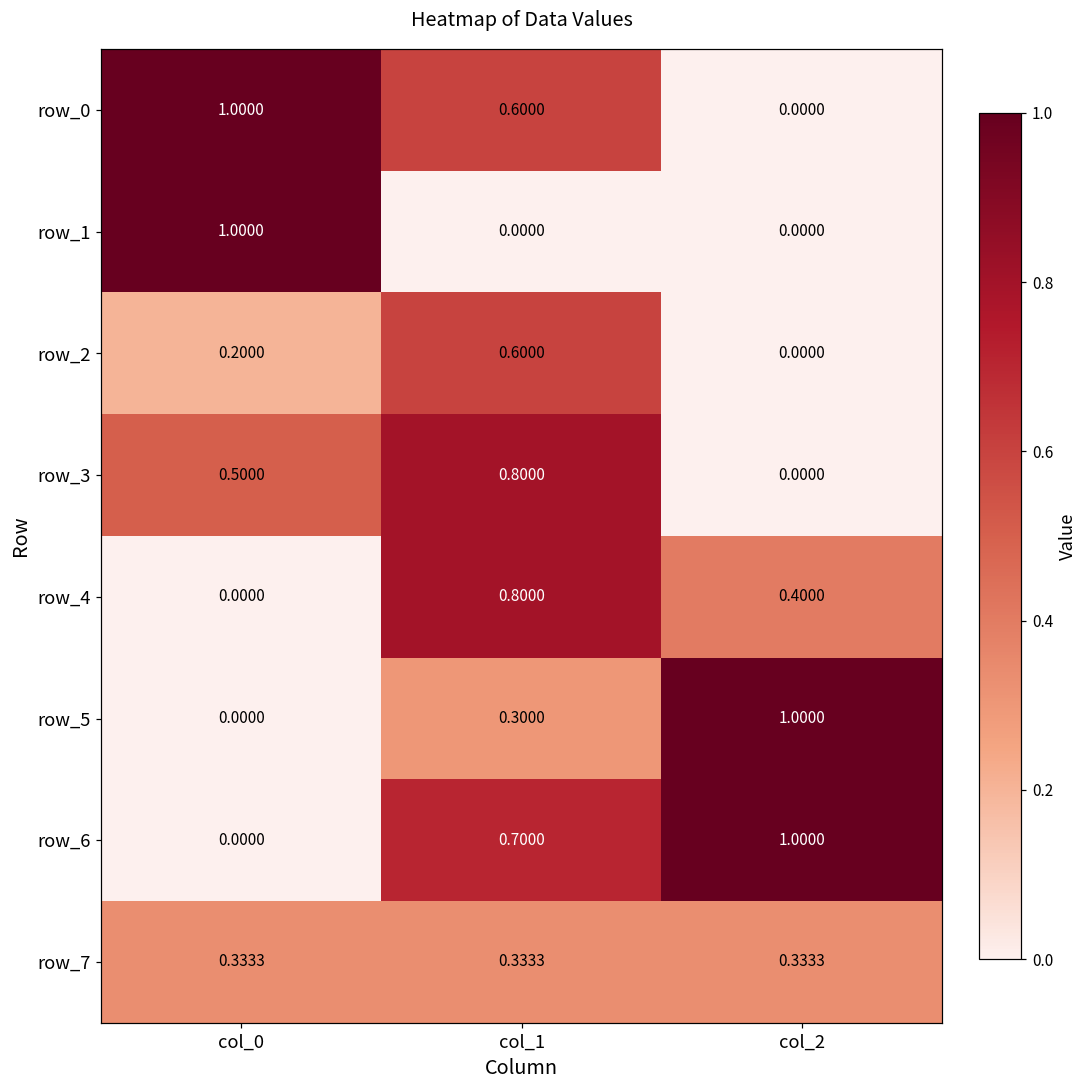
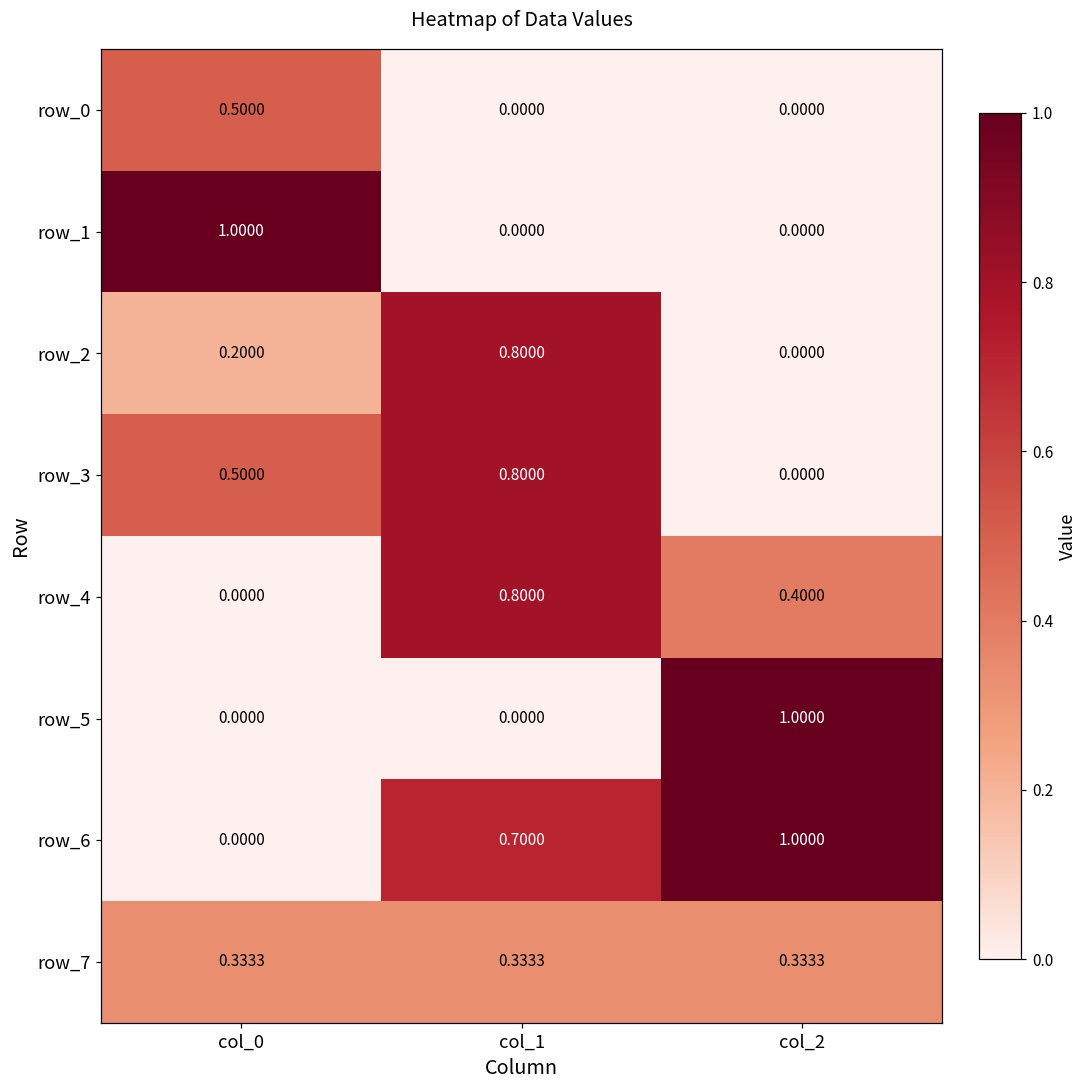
  {
    "row_0": {
-     "col_0": 1.0000,
-     "col_1": 0.6000,
+     "col_0": 0.5000,
+     "col_1": 0.0000,
      "col_2": 0.0000
    },
    "row_1": {
      "col_0": 1.0000,
      "col_1": 0.0000,
      "col_2": 0.0000
    },
    "row_2": {
      "col_0": 0.2000,
-     "col_1": 0.6000,
+     "col_1": 0.8000,
      "col_2": 0.0000
    },
    "row_3": {
      "col_0": 0.5000,
      "col_1": 0.8000,
      "col_2": 0.0000
    },
    "row_4": {
      "col_0": 0.0000,
      "col_1": 0.8000,
      "col_2": 0.4000
    },
    "row_5": {
      "col_0": 0.0000,
-     "col_1": 0.3000,
+     "col_1": 0.0000,
      "col_2": 1.0000
    },
    "row_6": {
      "col_0": 0.0000,
      "col_1": 0.7000,
      "col_2": 1.0000
    },
    "row_7": {
      "col_0": 0.3333,
      "col_1": 0.3333,
      "col_2": 0.3333
    }
  }
